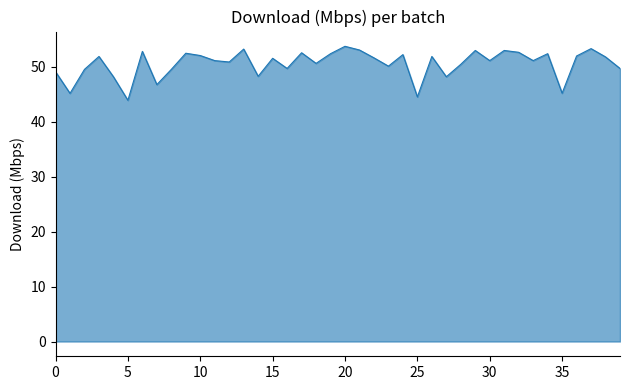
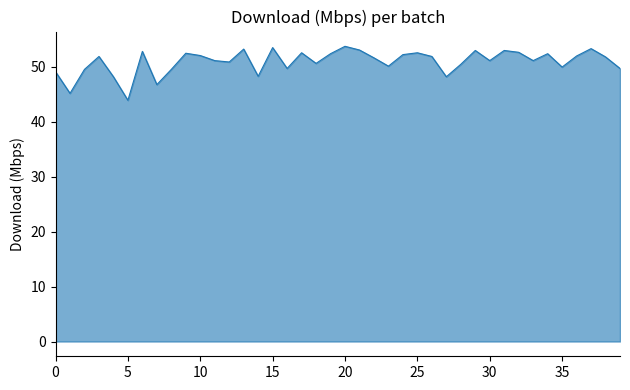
  {
    "0": 49,
    "5": 44,
    "10": 52,
-   "15": 52,
+   "15": 53,
    "20": 54,
-   "25": 44,
+   "25": 53,
    "30": 51,
-   "35": 45
+   "35": 50
  }
